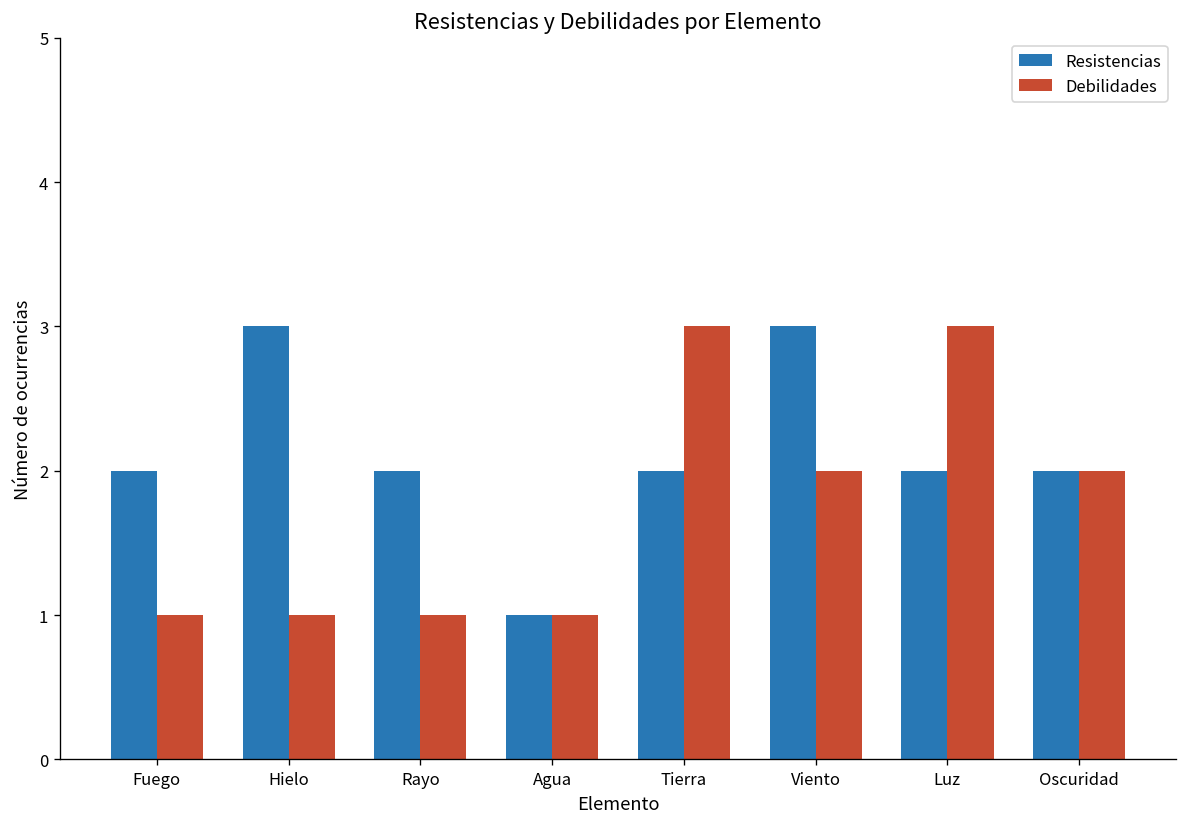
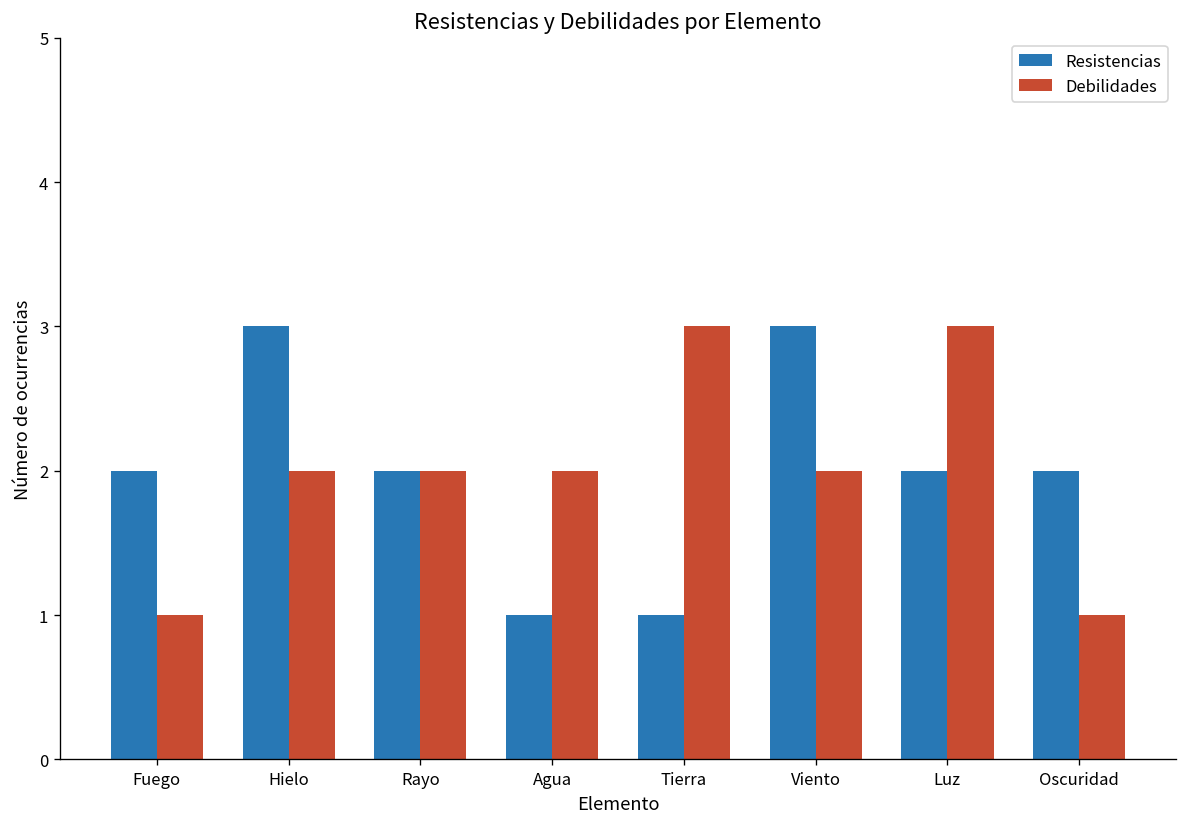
  {
    "Resistencias": {
      "Fuego": 2,
      "Hielo": 3,
      "Rayo": 2,
      "Agua": 1,
-     "Tierra": 2,
+     "Tierra": 1,
      "Viento": 3,
      "Luz": 2,
      "Oscuridad": 2
    },
    "Debilidades": {
      "Fuego": 1,
-     "Hielo": 1,
-     "Rayo": 1,
-     "Agua": 1,
+     "Hielo": 2,
+     "Rayo": 2,
+     "Agua": 2,
      "Tierra": 3,
      "Viento": 2,
      "Luz": 3,
-     "Oscuridad": 2
+     "Oscuridad": 1
    }
  }
